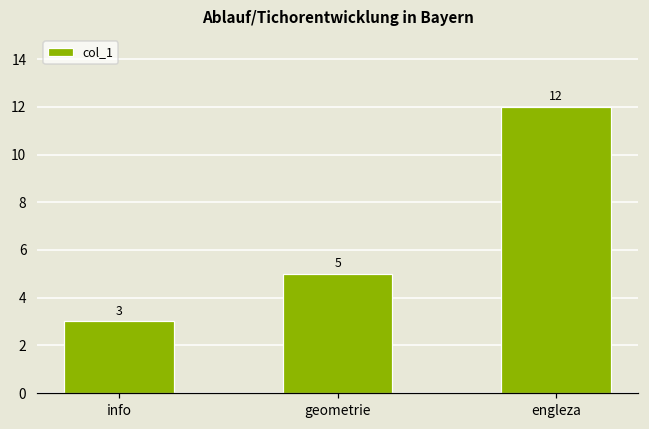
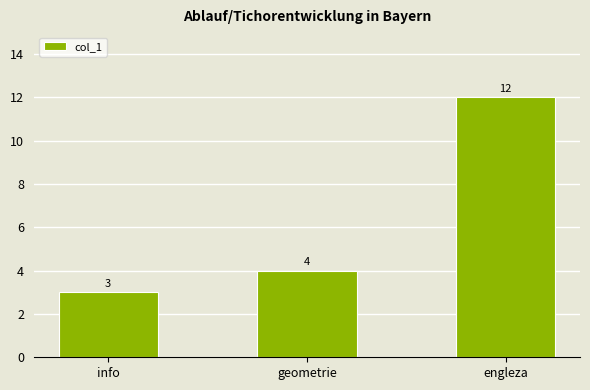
  {
    "info": 3,
-   "geometrie": 5,
+   "geometrie": 4,
    "engleza": 12
  }
